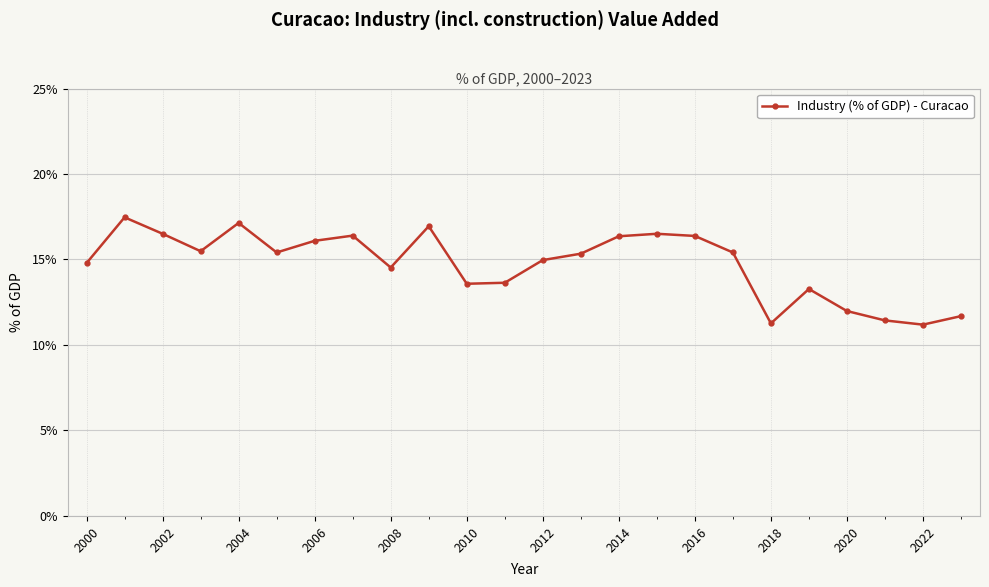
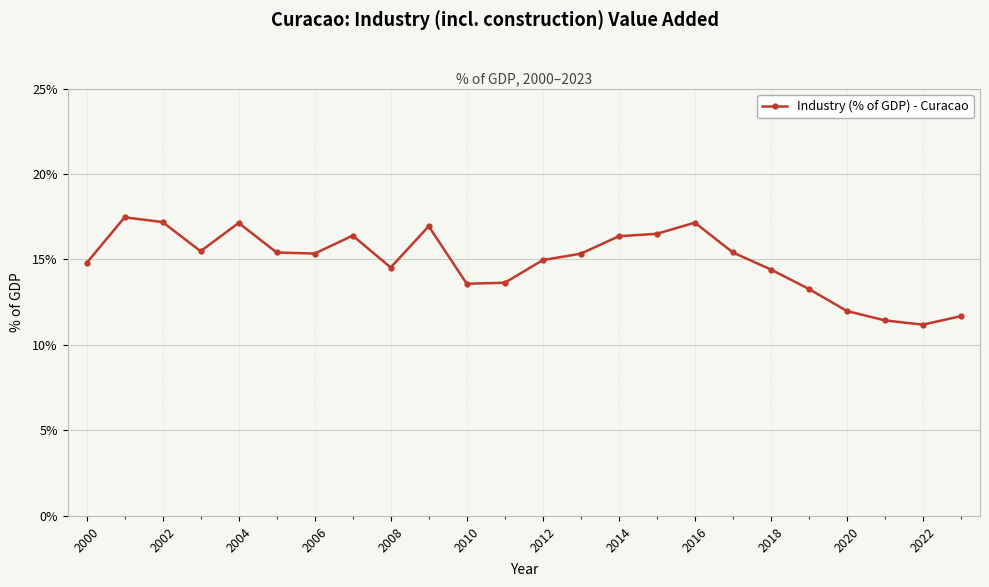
  {
    "2000": "14.8%",
-   "2002": "16.5%",
+   "2002": "17.2%",
    "2004": "17.1%",
-   "2006": "16.1%",
+   "2006": "15.3%",
    "2008": "14.5%",
    "2010": "13.6%",
    "2012": "15.0%",
    "2014": "16.4%",
-   "2016": "16.4%",
-   "2018": "11.3%",
+   "2016": "17.2%",
+   "2018": "14.4%",
    "2020": "12.0%",
    "2022": "11.2%"
  }
